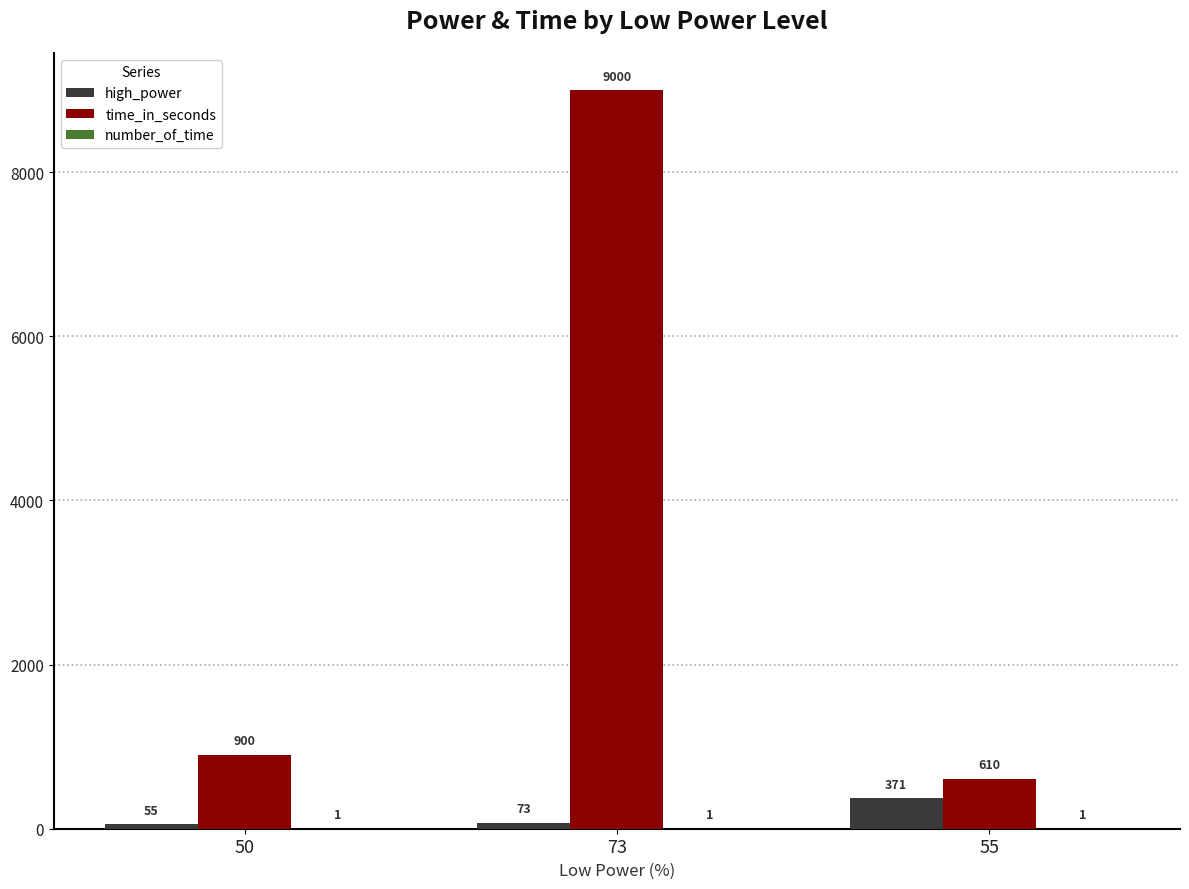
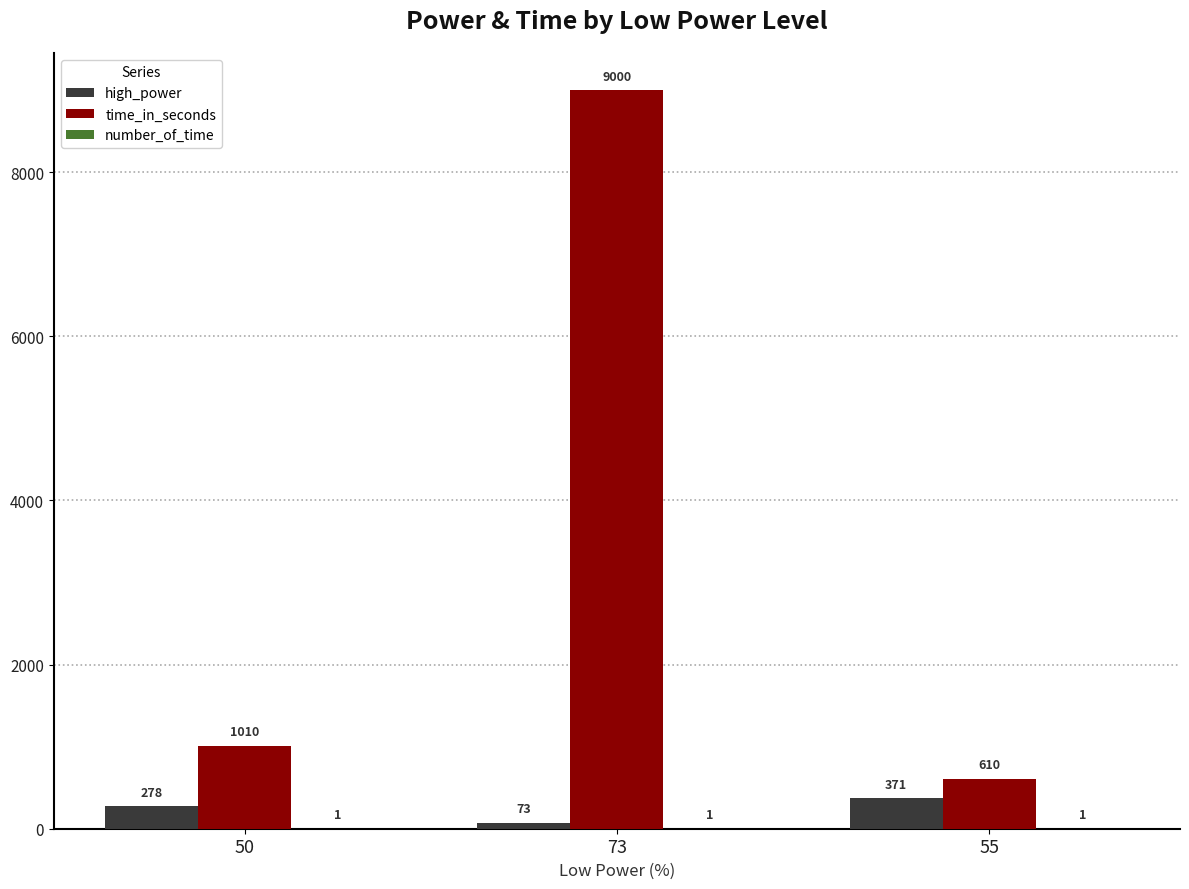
  {
    "high_power": {
-     "50": 55,
+     "50": 278,
      "73": 73,
      "55": 371
    },
    "time_in_seconds": {
-     "50": 900,
+     "50": 1010,
      "73": 9000,
      "55": 610
    },
    "number_of_time": {
      "50": 1,
      "73": 1,
      "55": 1
    }
  }
